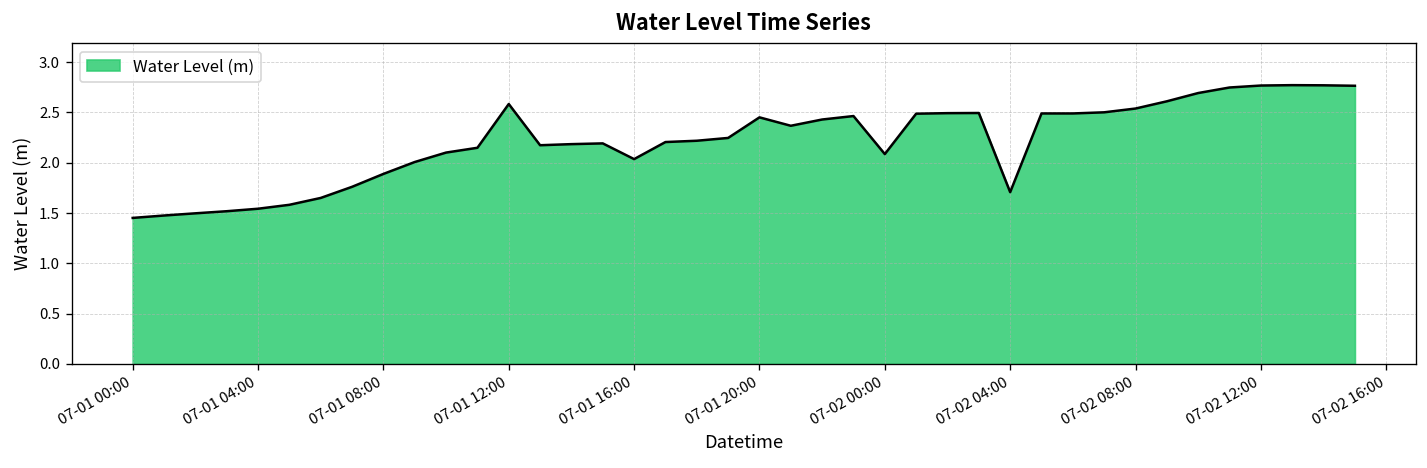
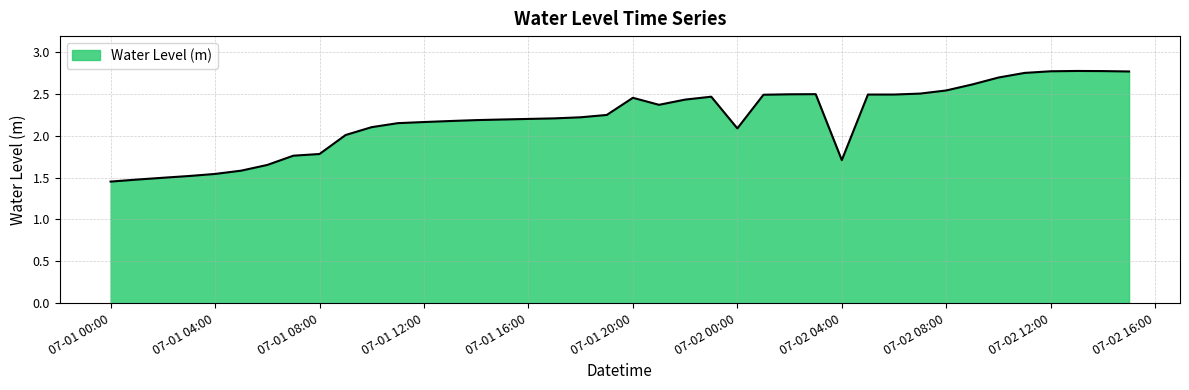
  {
    "07-01 00:00": 1.5,
    "07-01 04:00": 1.5,
-   "07-01 08:00": 1.9,
-   "07-01 12:00": 2.6,
-   "07-01 16:00": 2.0,
+   "07-01 08:00": 1.8,
+   "07-01 12:00": 2.2,
+   "07-01 16:00": 2.2,
    "07-01 20:00": 2.5,
    "07-02 00:00": 2.1,
    "07-02 04:00": 1.7,
    "07-02 08:00": 2.5,
    "07-02 12:00": 2.8
  }
